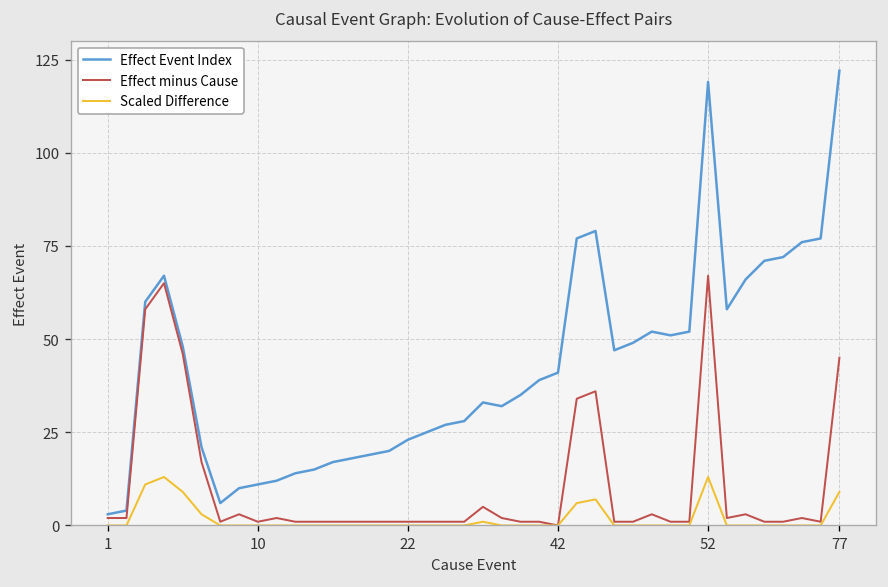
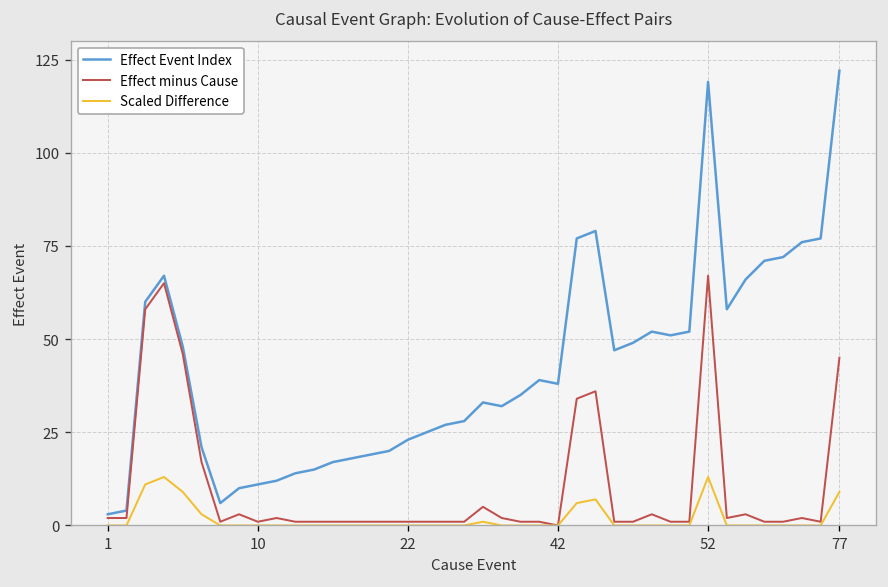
  {
    "Effect Event Index": {
-     "42": 41,
+     "42": 38,
      "52": 119,
      "77": 122
    },
    "Effect minus Cause": {
      "52": 67,
      "77": 45
    },
    "Scaled Difference": {
      "52": 13,
      "77": 9
    }
  }
